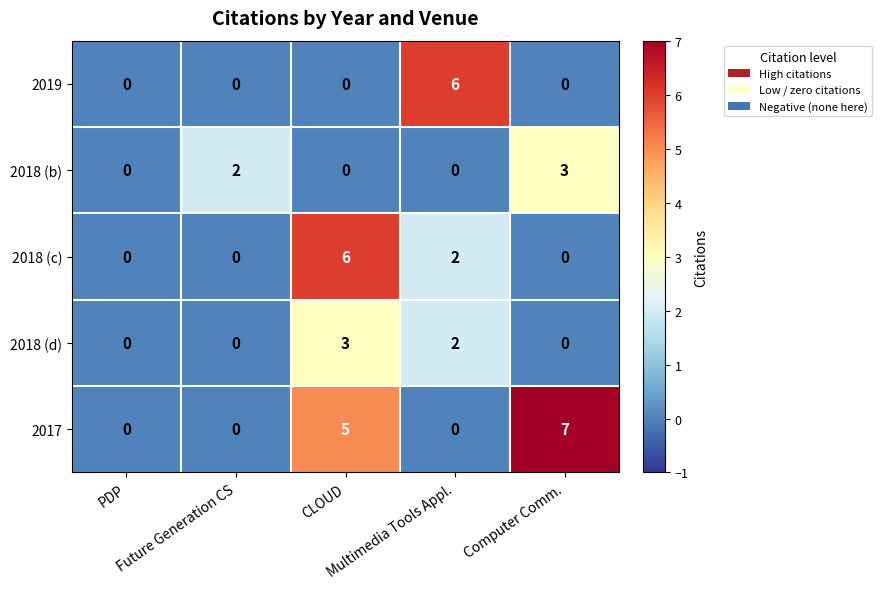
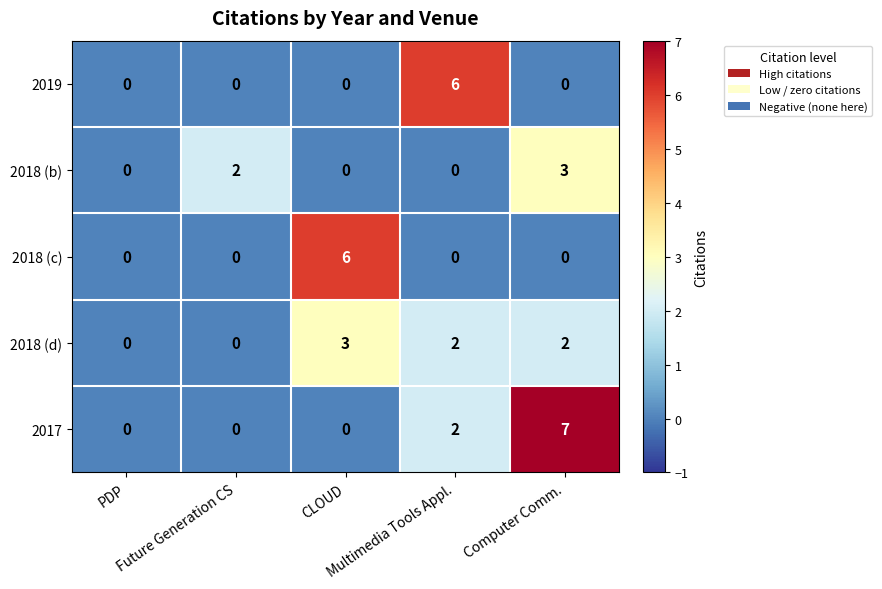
  {
    "2019": {
      "PDP": 0,
      "Future Generation CS": 0,
      "CLOUD": 0,
      "Multimedia Tools Appl.": 6,
      "Computer Comm.": 0
    },
    "2018 (b)": {
      "PDP": 0,
      "Future Generation CS": 2,
      "CLOUD": 0,
      "Multimedia Tools Appl.": 0,
      "Computer Comm.": 3
    },
    "2018 (c)": {
      "PDP": 0,
      "Future Generation CS": 0,
      "CLOUD": 6,
-     "Multimedia Tools Appl.": 2,
+     "Multimedia Tools Appl.": 0,
      "Computer Comm.": 0
    },
    "2018 (d)": {
      "PDP": 0,
      "Future Generation CS": 0,
      "CLOUD": 3,
      "Multimedia Tools Appl.": 2,
-     "Computer Comm.": 0
+     "Computer Comm.": 2
    },
    "2017": {
      "PDP": 0,
      "Future Generation CS": 0,
-     "CLOUD": 5,
-     "Multimedia Tools Appl.": 0,
+     "CLOUD": 0,
+     "Multimedia Tools Appl.": 2,
      "Computer Comm.": 7
    }
  }
